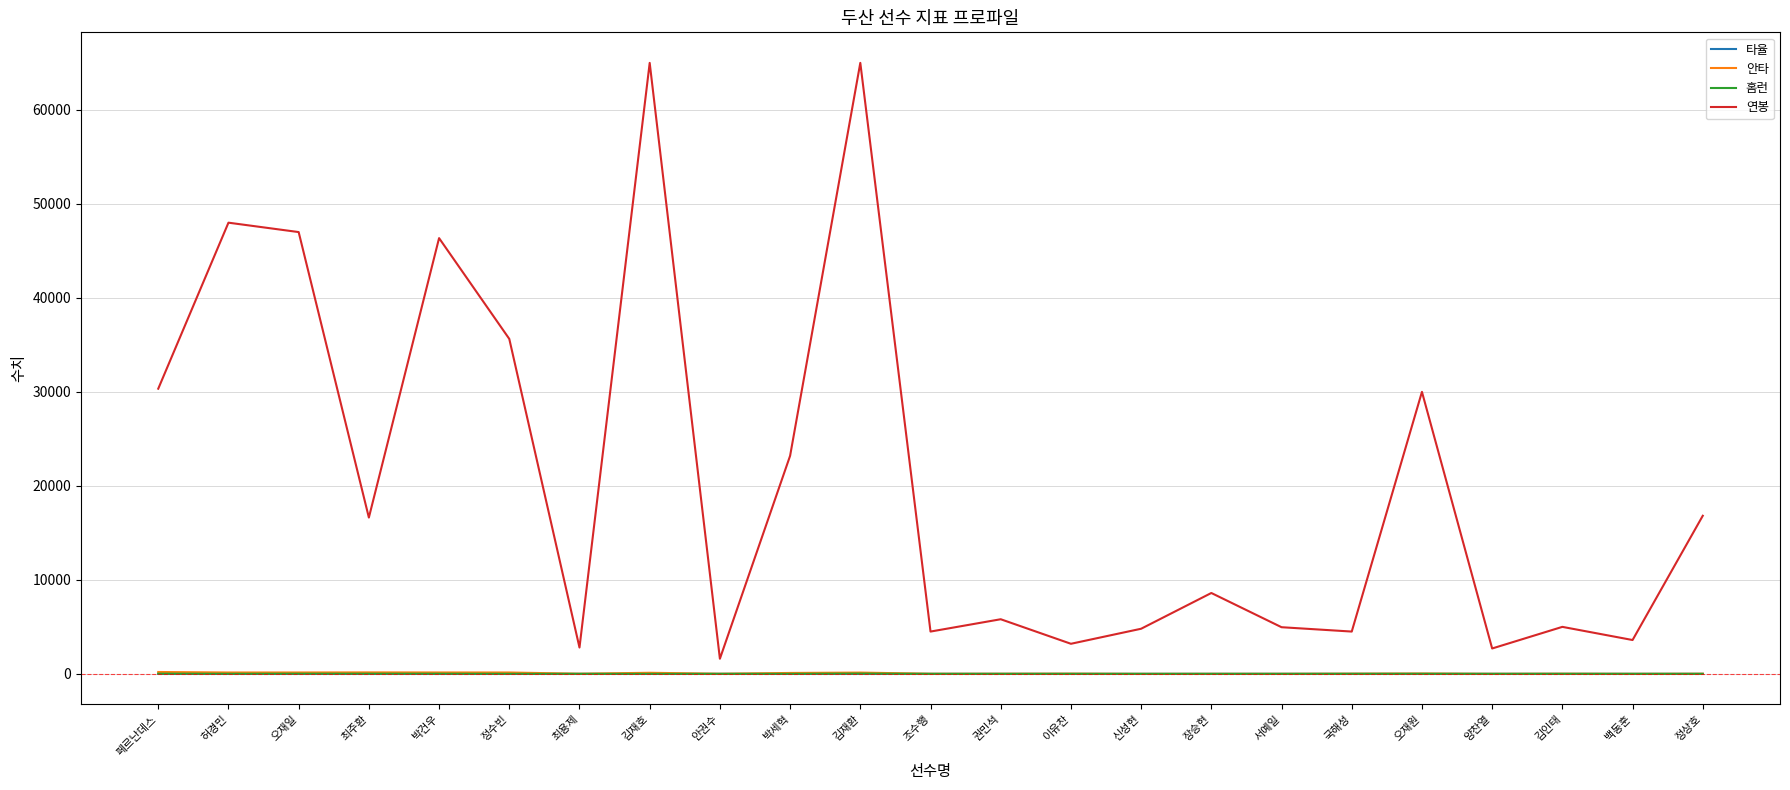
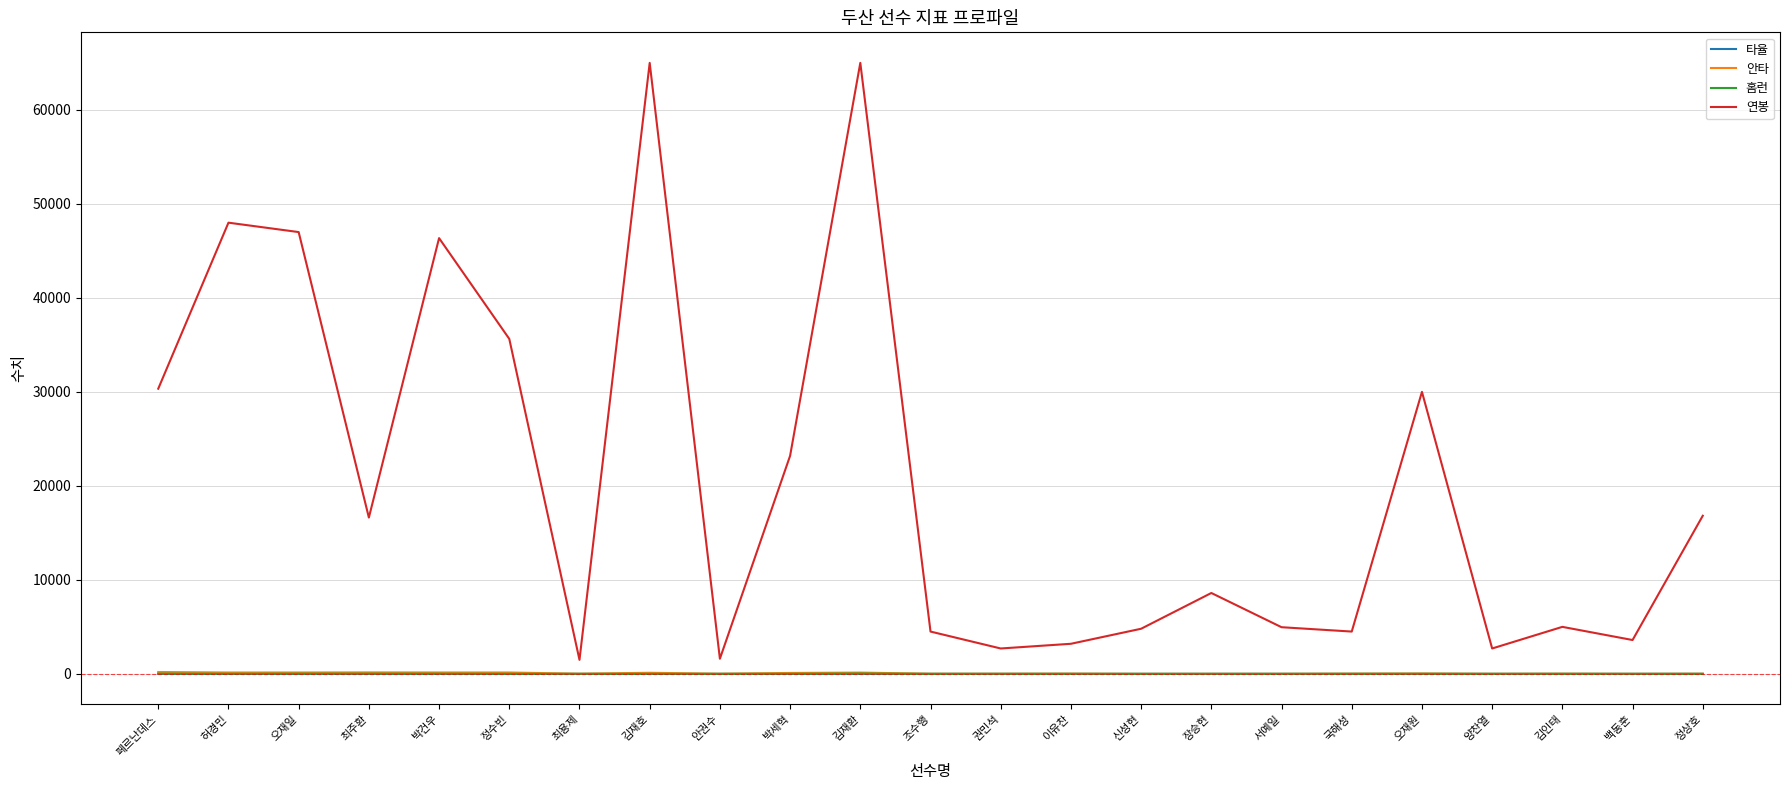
  {
    "연봉": {
      "페르난데스": 30000,
      "허경민": 48000,
      "오재일": 47000,
      "최주환": 17000,
      "박건우": 46000,
      "정수빈": 36000,
-     "최용제": 3000,
+     "최용제": 1000,
      "김재호": 65000,
      "안권수": 2000,
      "박세혁": 23000,
      "김재환": 65000,
      "조수행": 5000,
-     "권민석": 6000,
+     "권민석": 3000,
      "이유찬": 3000,
      "신성현": 5000,
      "장승현": 9000,
      "서예일": 5000,
      "국해성": 5000,
      "오재원": 30000,
      "양찬열": 3000,
      "김인태": 5000,
      "백동훈": 4000,
      "정상호": 17000
    }
  }
